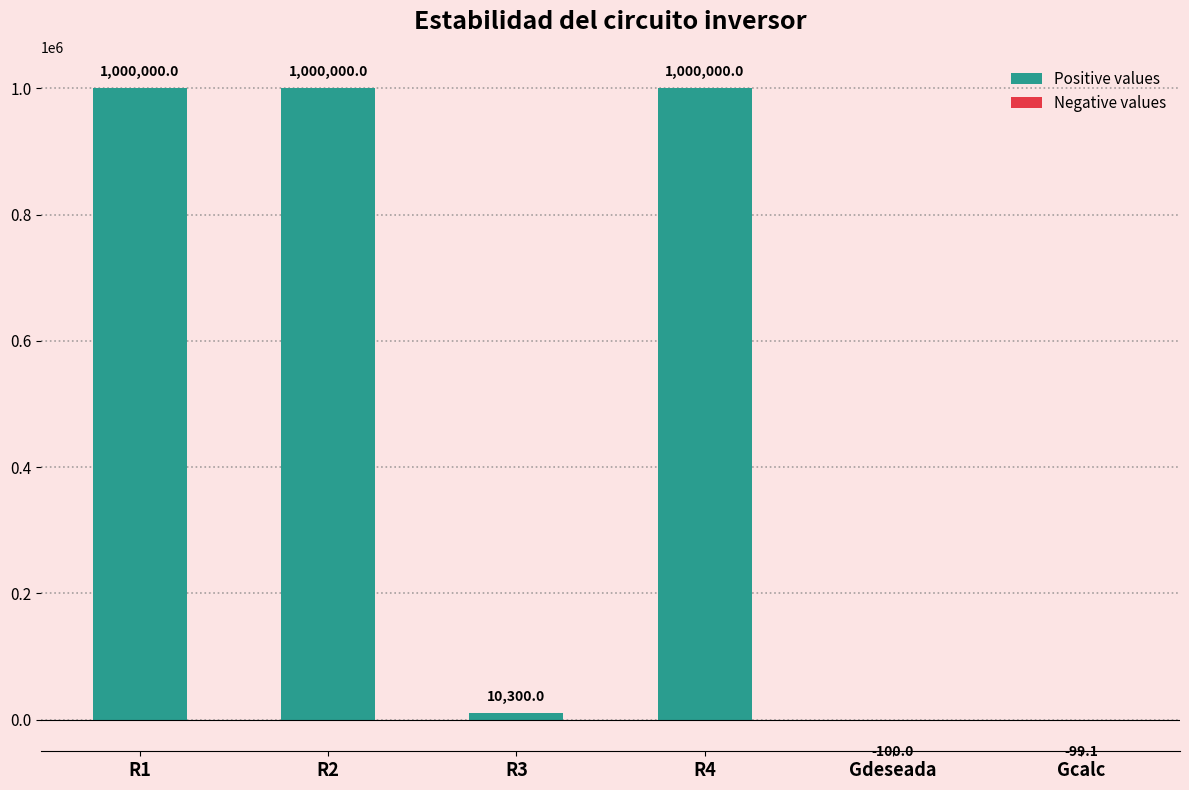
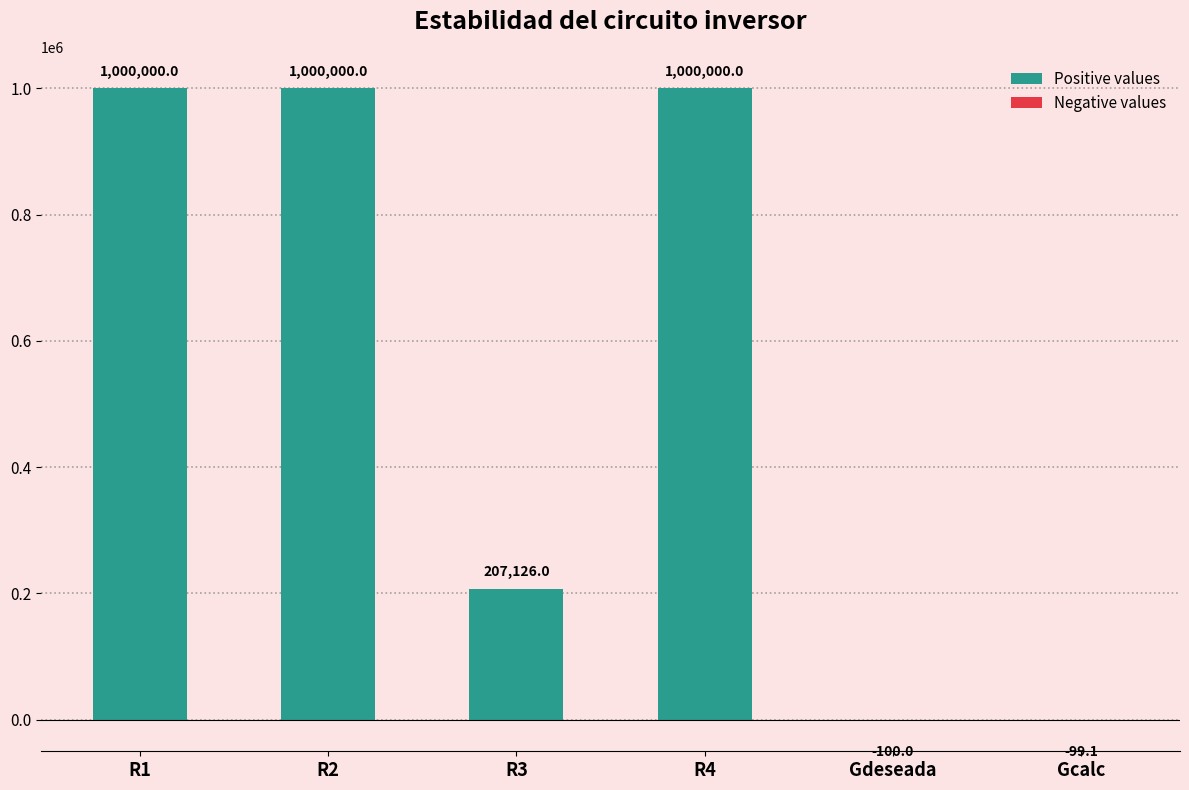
  {
    "R1": "1,000,000.0",
    "R2": "1,000,000.0",
-   "R3": "10,300.0",
+   "R3": "207,126.0",
    "R4": "1,000,000.0"
  }
